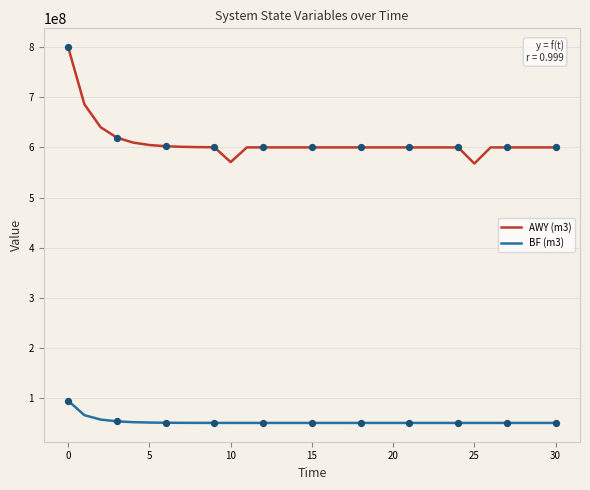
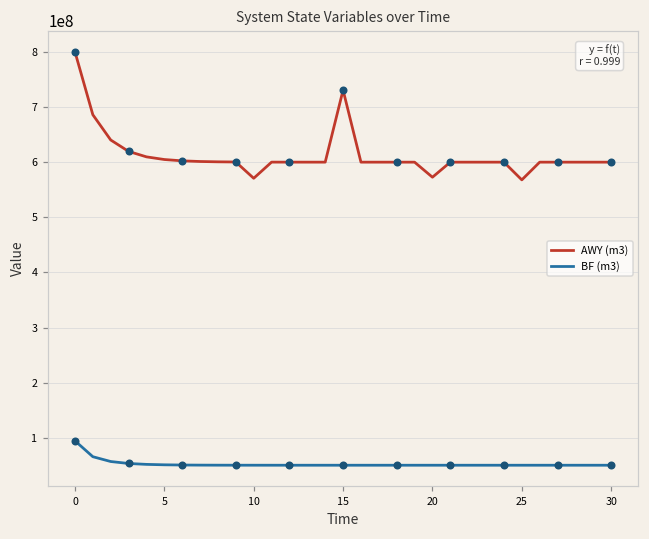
  {
    "AWY (m3)": {
      "5": 600000000,
      "10": 570000000,
-     "15": 600000000,
-     "20": 600000000,
+     "15": 730000000,
+     "20": 570000000,
      "25": 570000000
    }
  }
